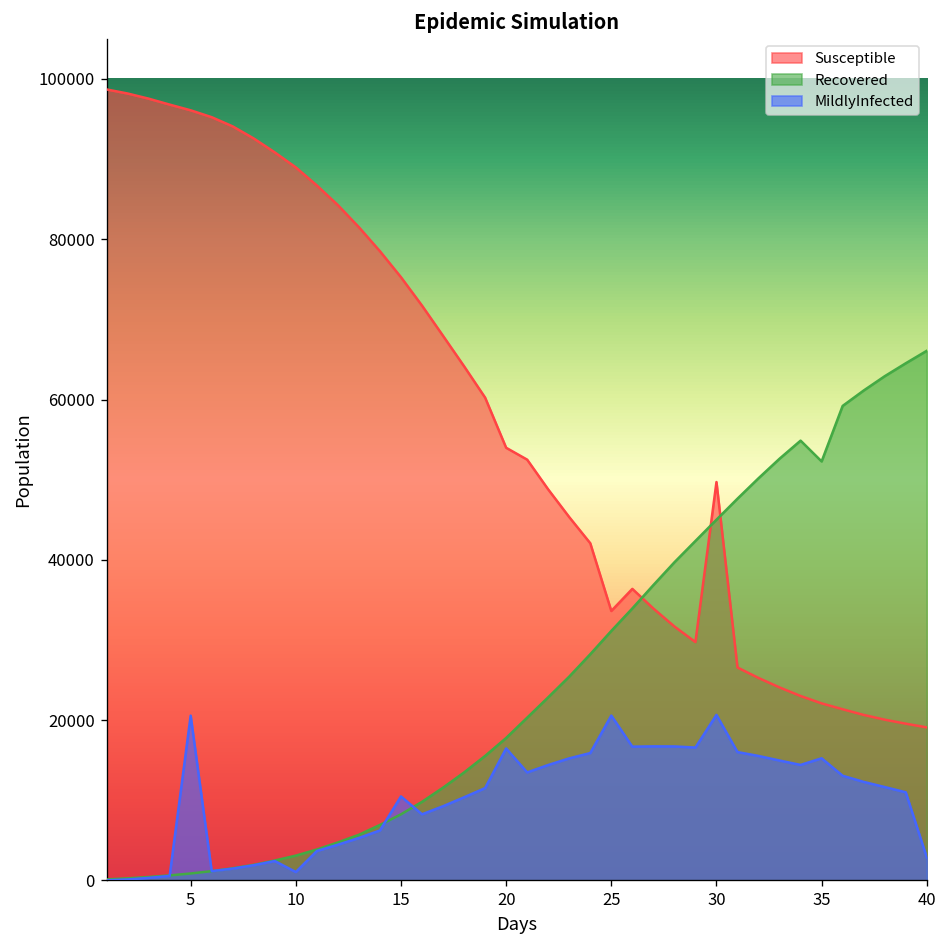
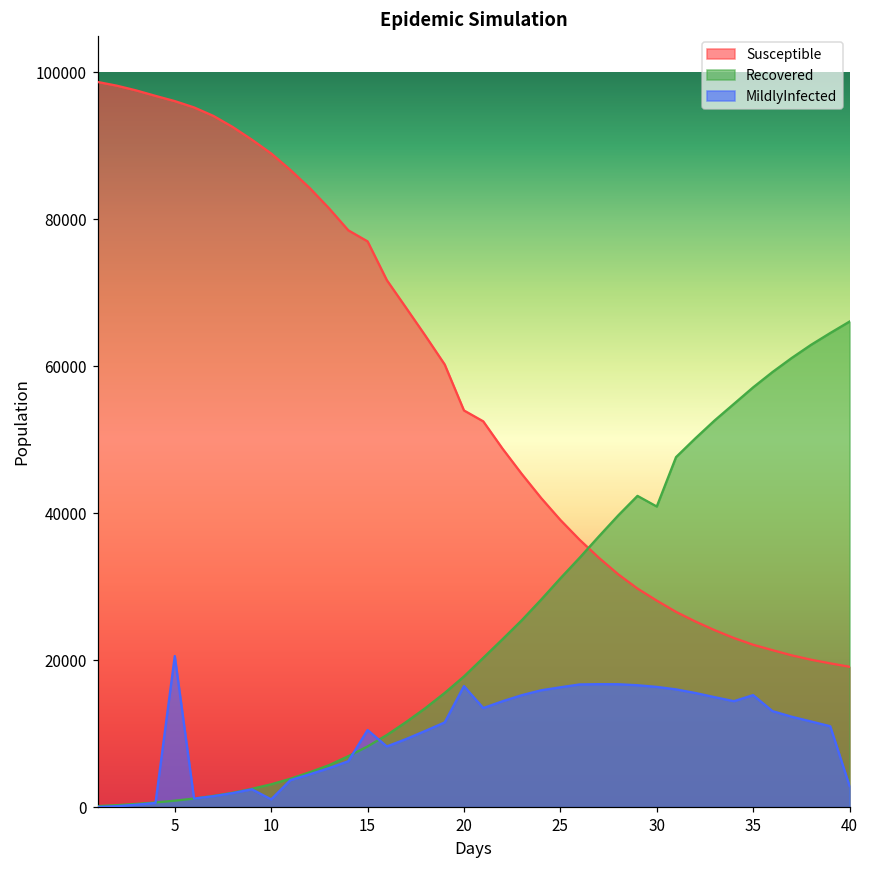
  {
    "Susceptible": {
      "5": 96000,
      "10": 89000,
-     "15": 75000,
+     "15": 77000,
      "20": 54000,
-     "25": 34000,
-     "30": 50000,
+     "25": 39000,
+     "30": 28000,
      "35": 22000,
      "40": 19000
    },
    "Recovered": {
      "5": 1000,
      "10": 3000,
      "15": 8000,
      "20": 18000,
      "25": 31000,
-     "30": 45000,
-     "35": 52000,
+     "30": 41000,
+     "35": 57000,
      "40": 66000
    },
    "MildlyInfected": {
      "5": 21000,
      "10": 1000,
      "15": 10000,
      "20": 16000,
-     "25": 21000,
-     "30": 21000,
+     "25": 16000,
+     "30": 16000,
      "35": 15000,
      "40": 3000
    }
  }
